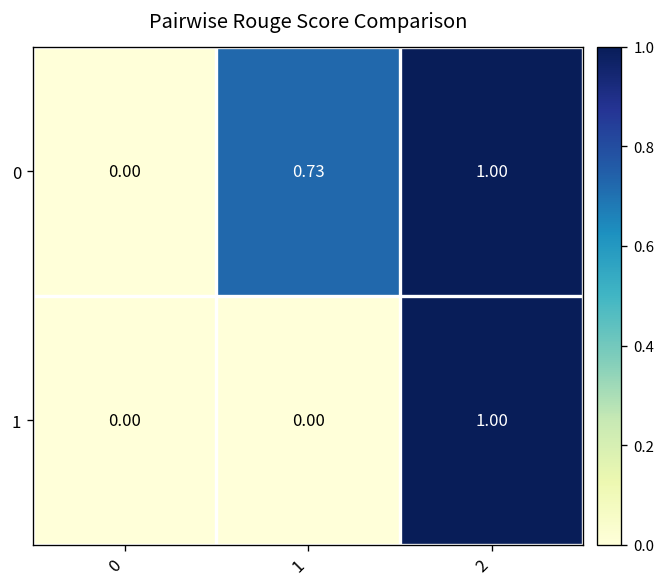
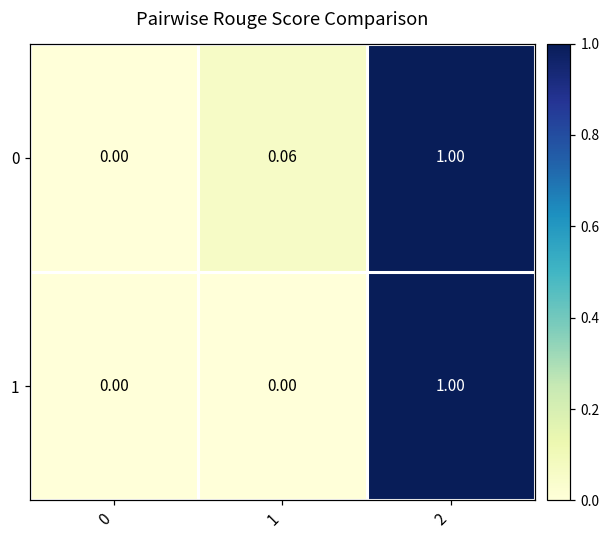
  {
    "0": {
      "0": 0.00,
-     "1": 0.73,
+     "1": 0.06,
      "2": 1.00
    },
    "1": {
      "0": 0.00,
      "1": 0.00,
      "2": 1.00
    }
  }
